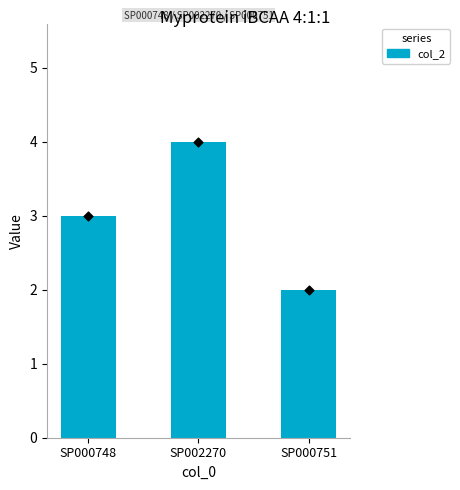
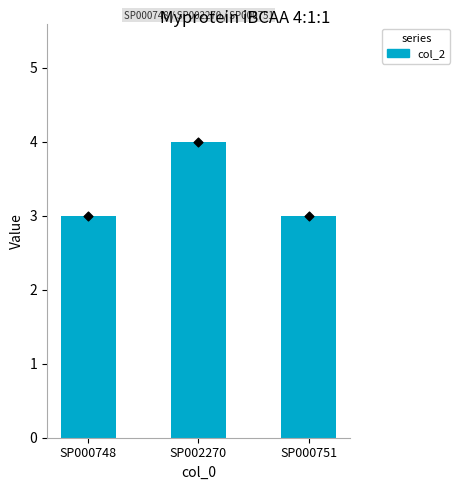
  {
    "col_2": {
      "SP000748": 3,
      "SP002270": 4,
-     "SP000751": 2
+     "SP000751": 3
    }
  }
